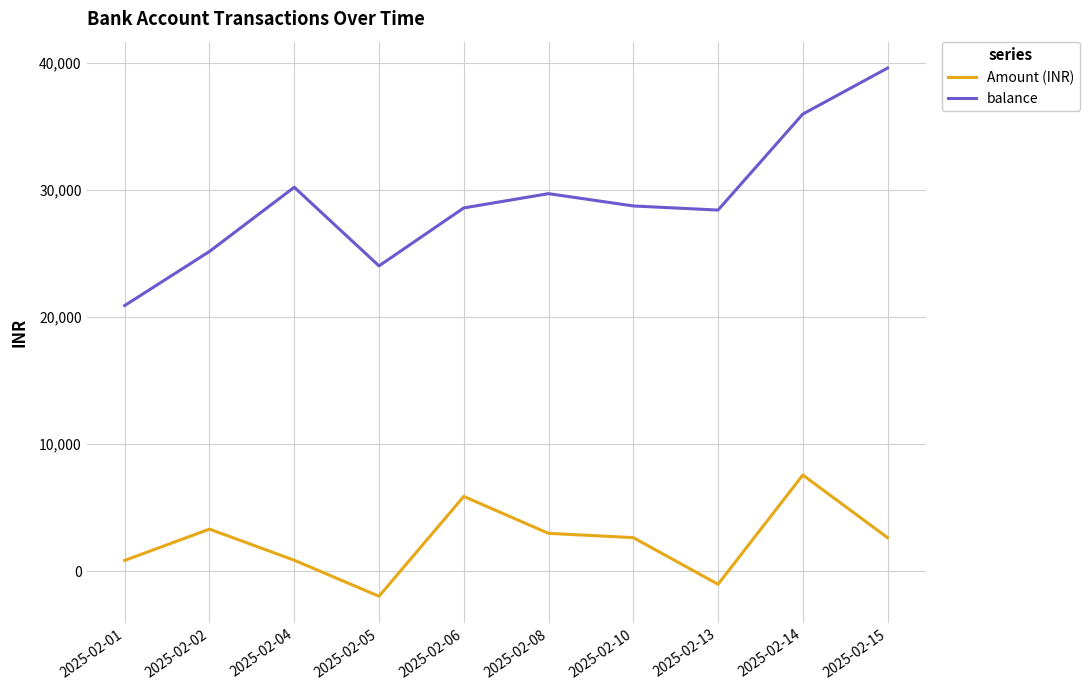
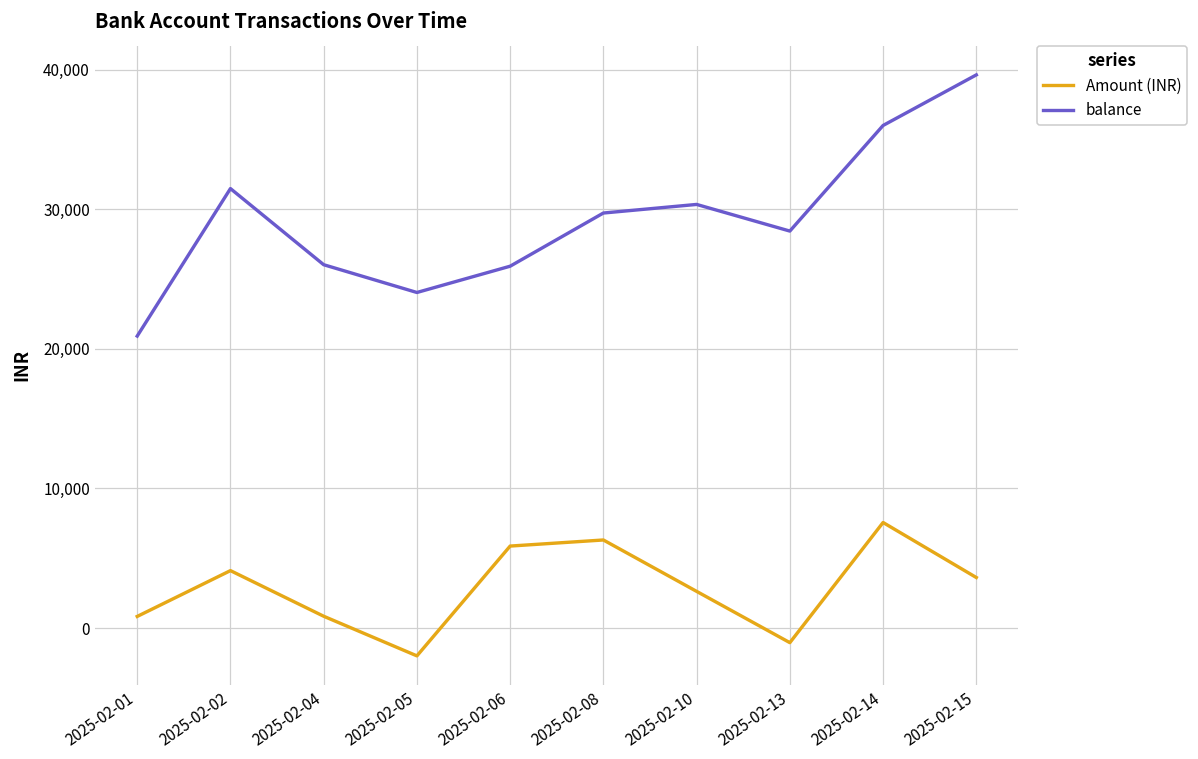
  {
    "Amount (INR)": {
      "2025-02-01": "800",
-     "2025-02-02": "3,300",
+     "2025-02-02": "4,100",
      "2025-02-04": "800",
      "2025-02-05": "-2,000",
      "2025-02-06": "5,900",
-     "2025-02-08": "3,000",
+     "2025-02-08": "6,300",
      "2025-02-10": "2,600",
      "2025-02-13": "-1,000",
      "2025-02-14": "7,600",
-     "2025-02-15": "2,600"
+     "2025-02-15": "3,600"
    },
    "balance": {
      "2025-02-01": "20,900",
-     "2025-02-02": "25,200",
-     "2025-02-04": "30,200",
+     "2025-02-02": "31,500",
+     "2025-02-04": "26,000",
      "2025-02-05": "24,000",
-     "2025-02-06": "28,600",
+     "2025-02-06": "25,900",
      "2025-02-08": "29,700",
-     "2025-02-10": "28,800",
+     "2025-02-10": "30,300",
      "2025-02-13": "28,400",
      "2025-02-14": "36,000",
      "2025-02-15": "39,600"
    }
  }
